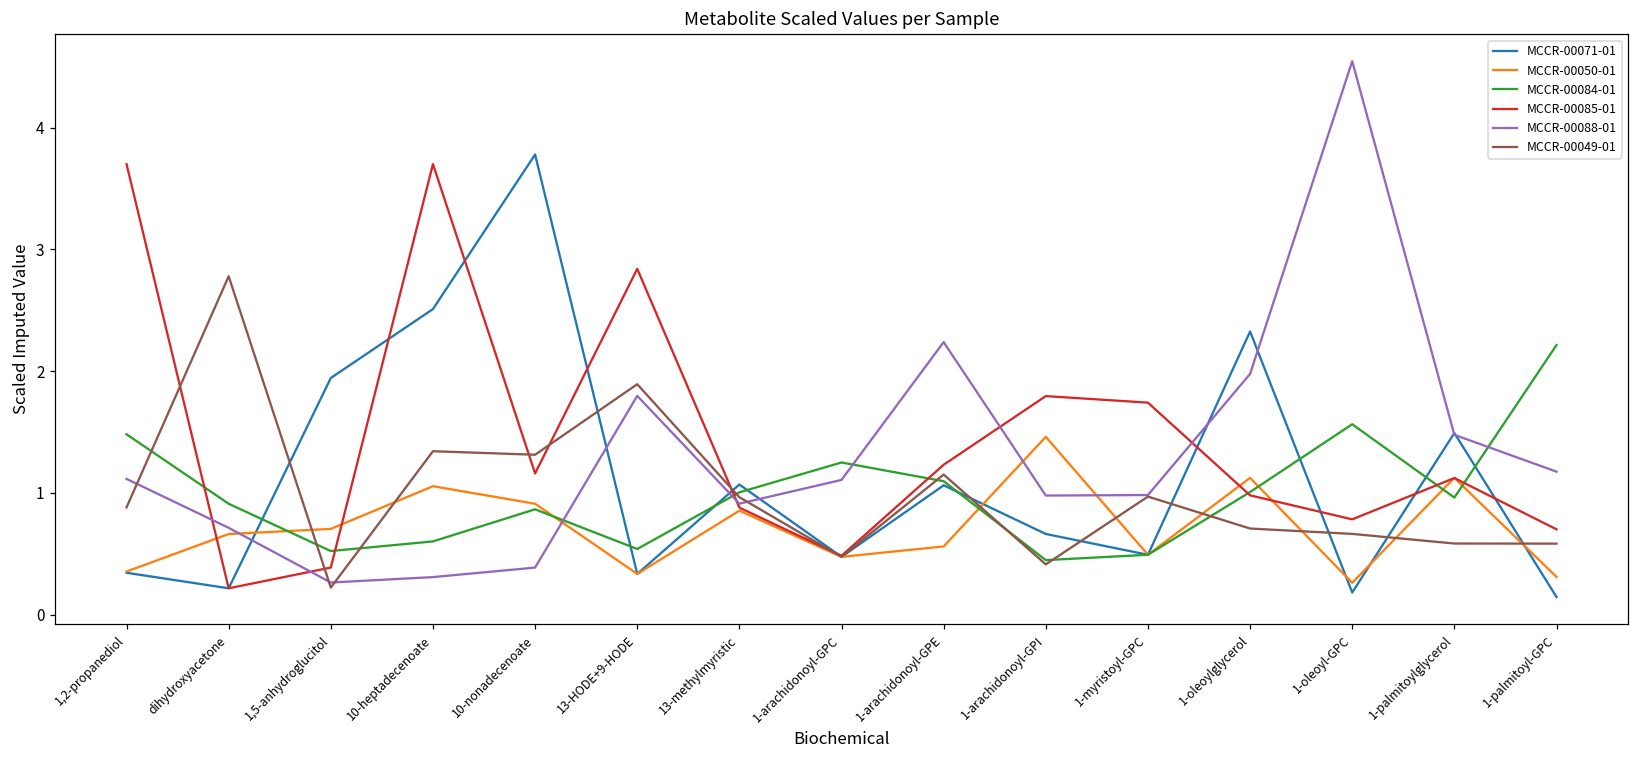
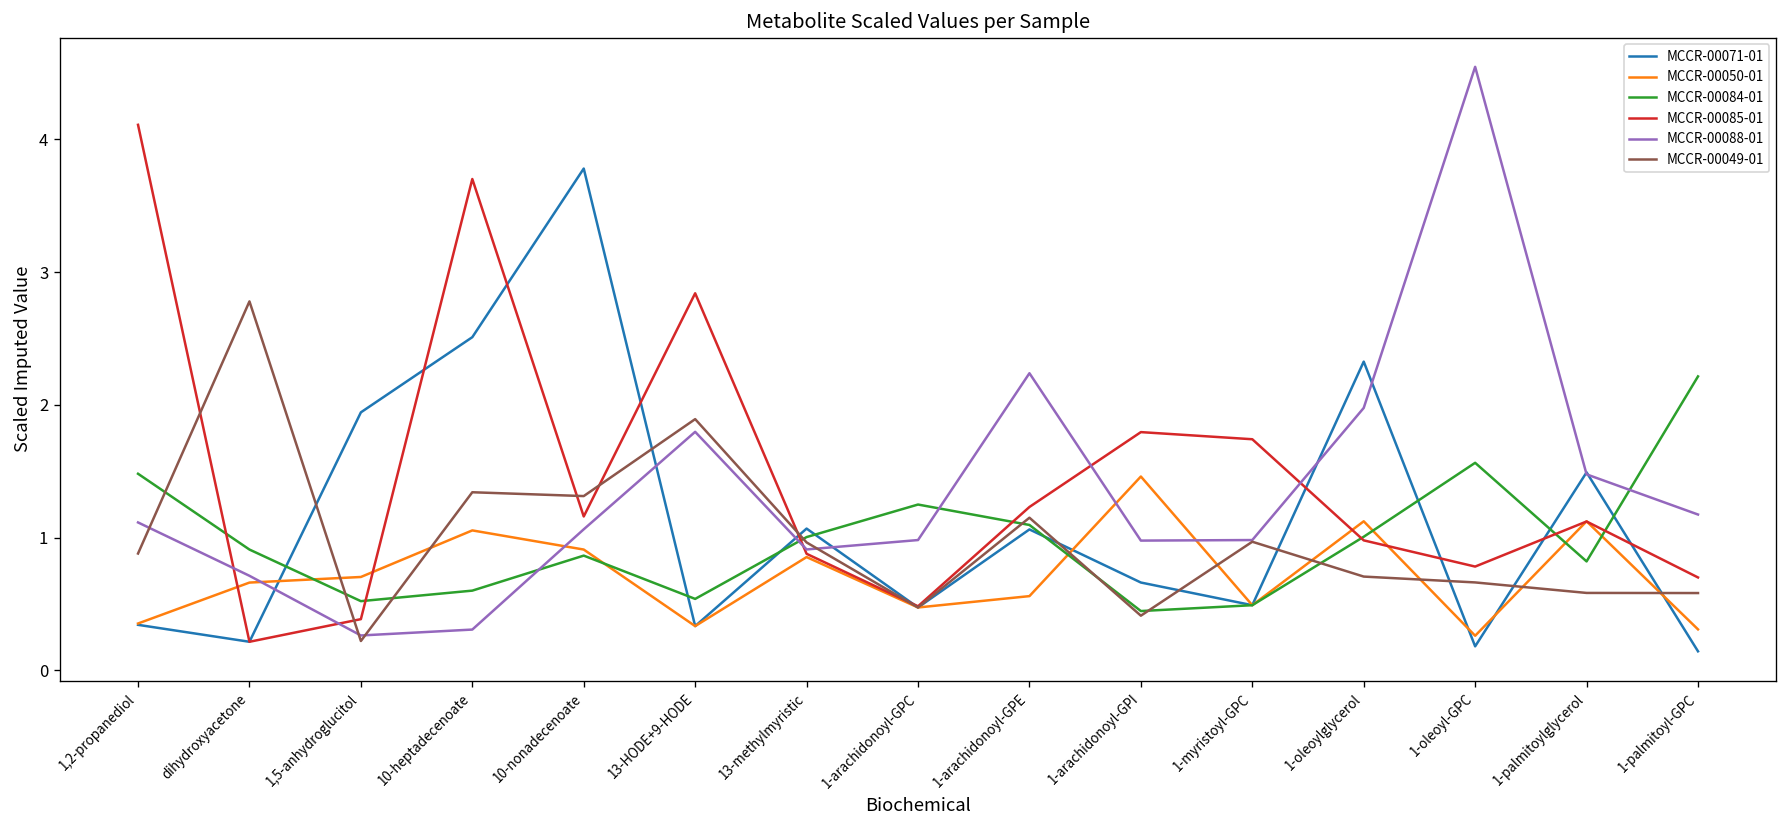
  {
    "MCCR-00071-01": {
      "1,5-anhydroglucitol": 1.94,
      "10-heptadecenoate": 2.51,
      "10-nonadecenoate": 3.78,
      "13-methylmyristic": 1.07,
      "1-arachidonoyl-GPE": 1.06,
      "1-arachidonoyl-GPI": 0.66,
      "1-oleoylglycerol": 2.33,
      "1-oleoyl-GPC": 0.18,
      "1-palmitoyl-GPC": 0.14
    },
    "MCCR-00050-01": {
      "dihydroxyacetone": 0.66,
      "1,5-anhydroglucitol": 0.70,
      "10-heptadecenoate": 1.05,
      "10-nonadecenoate": 0.91,
      "13-methylmyristic": 0.85,
      "1-arachidonoyl-GPE": 0.56,
      "1-arachidonoyl-GPI": 1.46,
      "1-oleoylglycerol": 1.12,
      "1-oleoyl-GPC": 0.26,
      "1-palmitoyl-GPC": 0.31
    },
    "MCCR-00084-01": {
      "1,2-propanediol": 1.48,
      "dihydroxyacetone": 0.91,
      "1,5-anhydroglucitol": 0.52,
      "10-heptadecenoate": 0.60,
      "10-nonadecenoate": 0.86,
      "13-HODE+9-HODE": 0.54,
      "13-methylmyristic": 1.00,
      "1-arachidonoyl-GPC": 1.25,
      "1-arachidonoyl-GPE": 1.10,
      "1-arachidonoyl-GPI": 0.45,
      "1-oleoylglycerol": 1.01,
      "1-oleoyl-GPC": 1.56,
-     "1-palmitoylglycerol": 0.96,
+     "1-palmitoylglycerol": 0.82,
      "1-palmitoyl-GPC": 2.21
    },
    "MCCR-00085-01": {
-     "1,2-propanediol": 3.70,
+     "1,2-propanediol": 4.11,
      "1,5-anhydroglucitol": 0.39,
      "10-heptadecenoate": 3.70,
      "10-nonadecenoate": 1.16,
      "13-HODE+9-HODE": 2.84,
      "13-methylmyristic": 0.88,
      "1-arachidonoyl-GPE": 1.23,
      "1-arachidonoyl-GPI": 1.79,
      "1-myristoyl-GPC": 1.74,
      "1-oleoylglycerol": 0.98,
      "1-oleoyl-GPC": 0.78,
      "1-palmitoyl-GPC": 0.70
    },
    "MCCR-00088-01": {
      "1,2-propanediol": 1.11,
      "dihydroxyacetone": 0.71,
      "1,5-anhydroglucitol": 0.26,
      "10-heptadecenoate": 0.31,
-     "10-nonadecenoate": 0.39,
+     "10-nonadecenoate": 1.06,
      "13-HODE+9-HODE": 1.80,
      "13-methylmyristic": 0.91,
-     "1-arachidonoyl-GPC": 1.11,
+     "1-arachidonoyl-GPC": 0.98,
      "1-arachidonoyl-GPE": 2.24,
      "1-arachidonoyl-GPI": 0.98,
      "1-oleoylglycerol": 1.98,
      "1-oleoyl-GPC": 4.55,
      "1-palmitoyl-GPC": 1.17
    },
    "MCCR-00049-01": {
      "1,2-propanediol": 0.88,
      "dihydroxyacetone": 2.78,
      "1,5-anhydroglucitol": 0.22,
      "10-heptadecenoate": 1.34,
      "10-nonadecenoate": 1.31,
      "13-HODE+9-HODE": 1.89,
      "13-methylmyristic": 0.96,
      "1-arachidonoyl-GPE": 1.15,
      "1-arachidonoyl-GPI": 0.41,
      "1-oleoylglycerol": 0.71,
      "1-oleoyl-GPC": 0.66,
      "1-palmitoylglycerol": 0.58,
      "1-palmitoyl-GPC": 0.58
    }
  }
